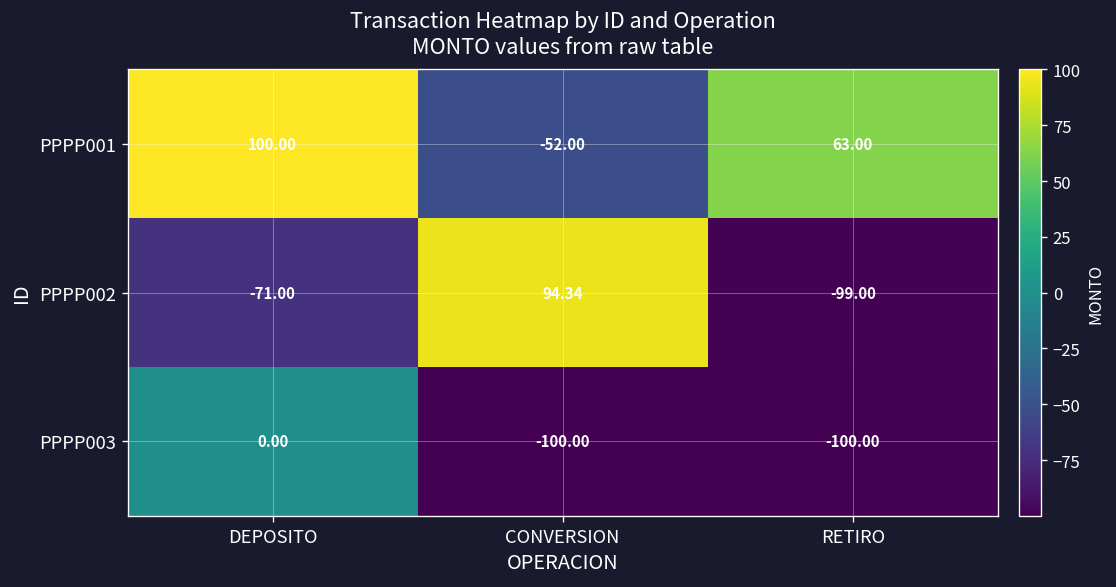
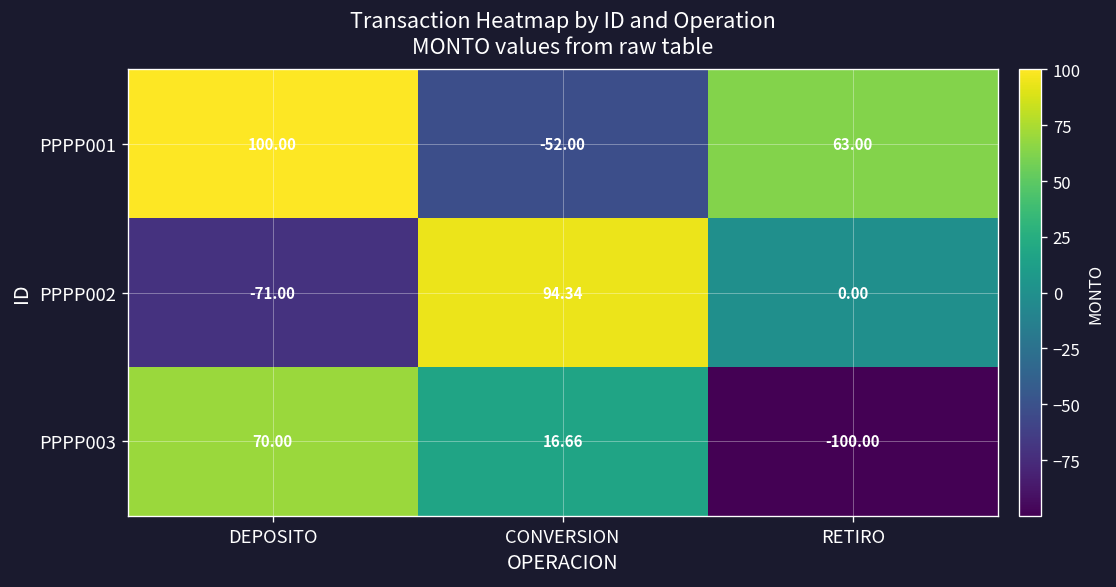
  {
    "PPPP001": {
      "DEPOSITO": 100.00,
      "CONVERSION": -52.00,
      "RETIRO": 63.00
    },
    "PPPP002": {
      "DEPOSITO": -71.00,
      "CONVERSION": 94.34,
-     "RETIRO": -99.00
+     "RETIRO": 0.00
    },
    "PPPP003": {
-     "DEPOSITO": 0.00,
-     "CONVERSION": -100.00,
+     "DEPOSITO": 70.00,
+     "CONVERSION": 16.66,
      "RETIRO": -100.00
    }
  }
